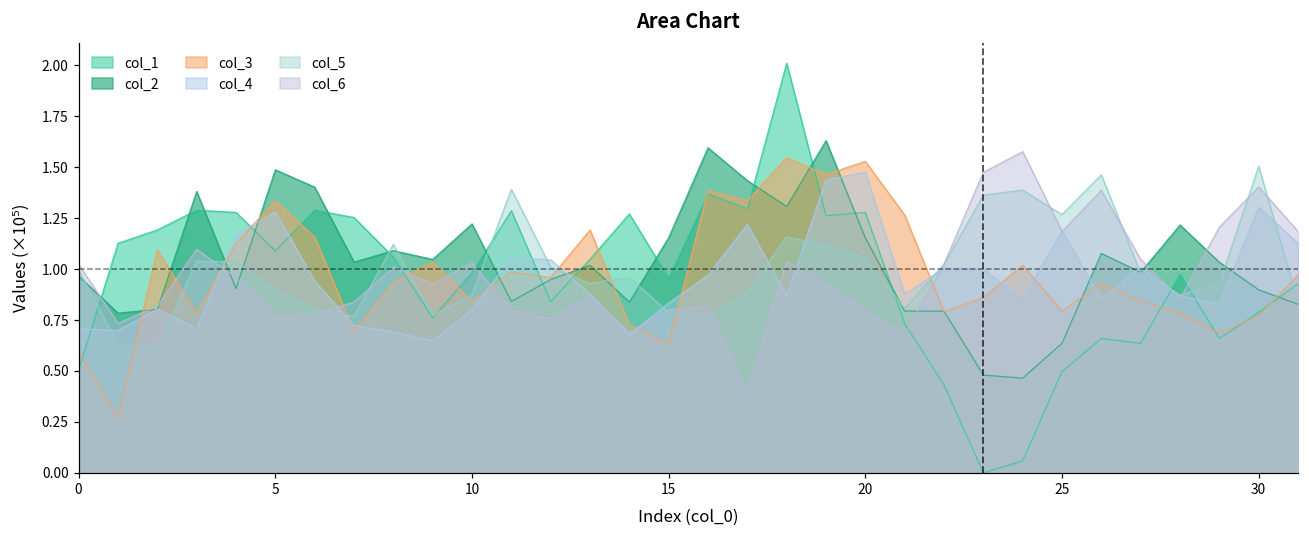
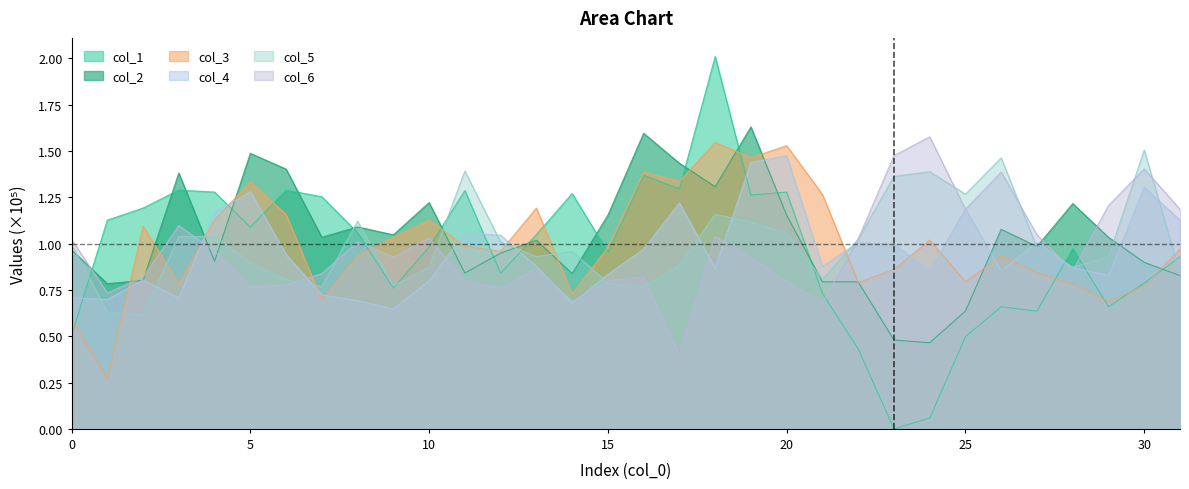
  {
    "col_3": {
      "0": 0.59,
      "5": 1.33,
-     "10": 0.84,
-     "15": 0.63,
+     "10": 1.13,
+     "15": 0.98,
      "20": 1.53,
      "25": 0.79,
      "30": 0.77
    }
  }
